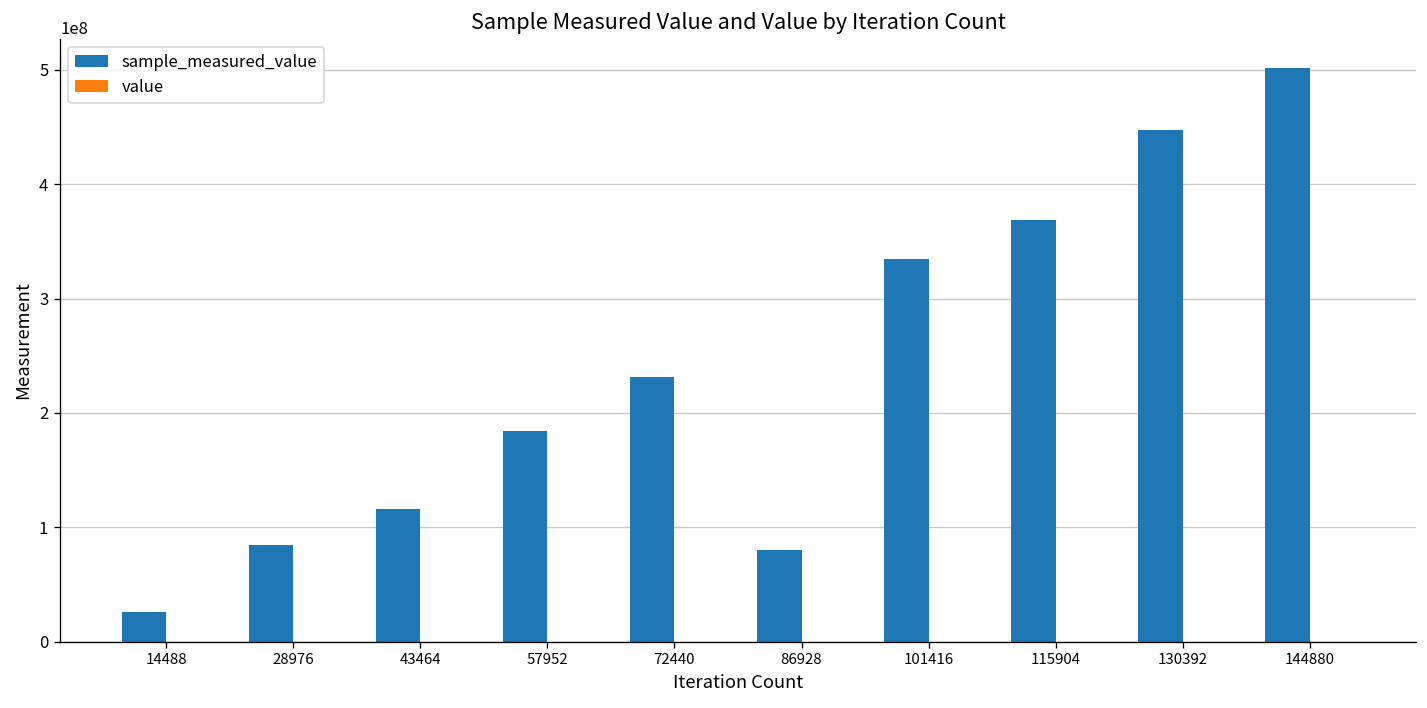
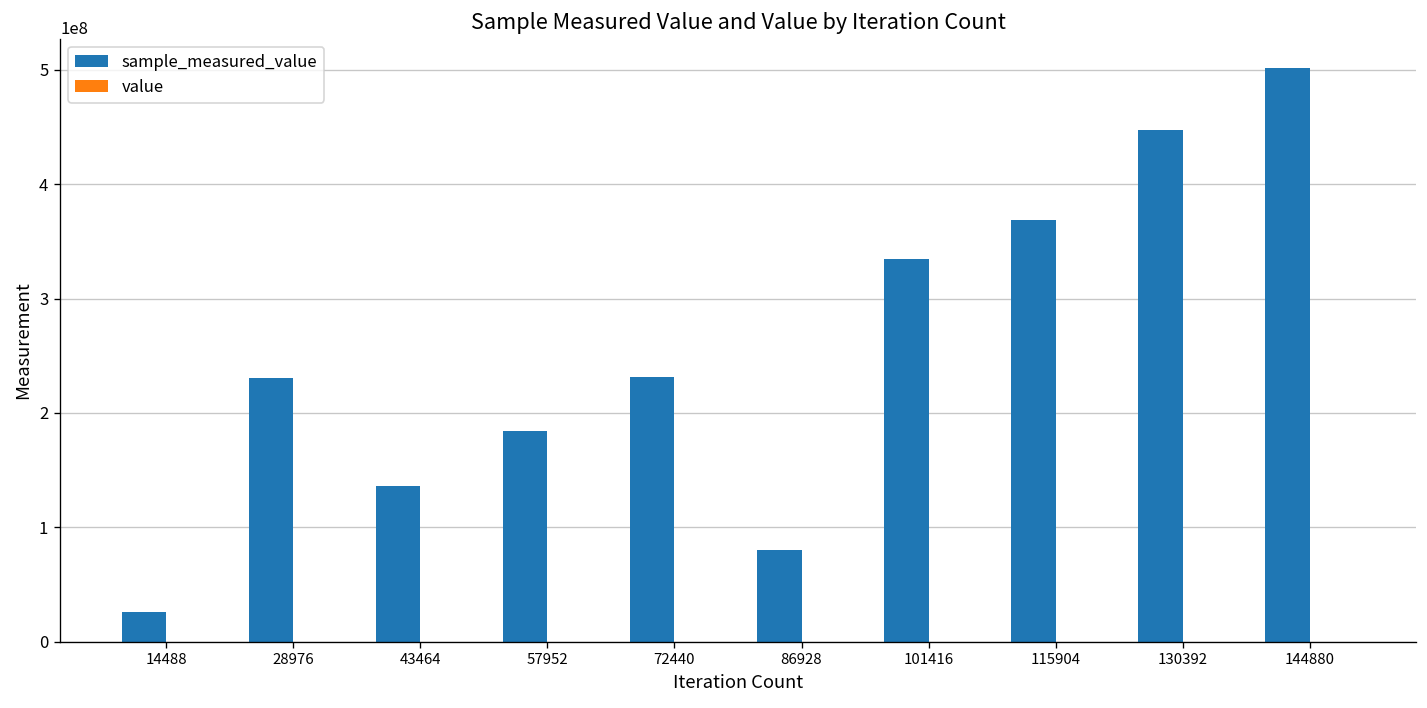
  {
    "sample_measured_value": {
      "14488": 30000000,
-     "28976": 80000000,
-     "43464": 120000000,
+     "28976": 230000000,
+     "43464": 140000000,
      "57952": 180000000,
      "72440": 230000000,
      "86928": 80000000,
      "101416": 330000000,
      "115904": 370000000,
      "130392": 450000000,
      "144880": 500000000
    }
  }
